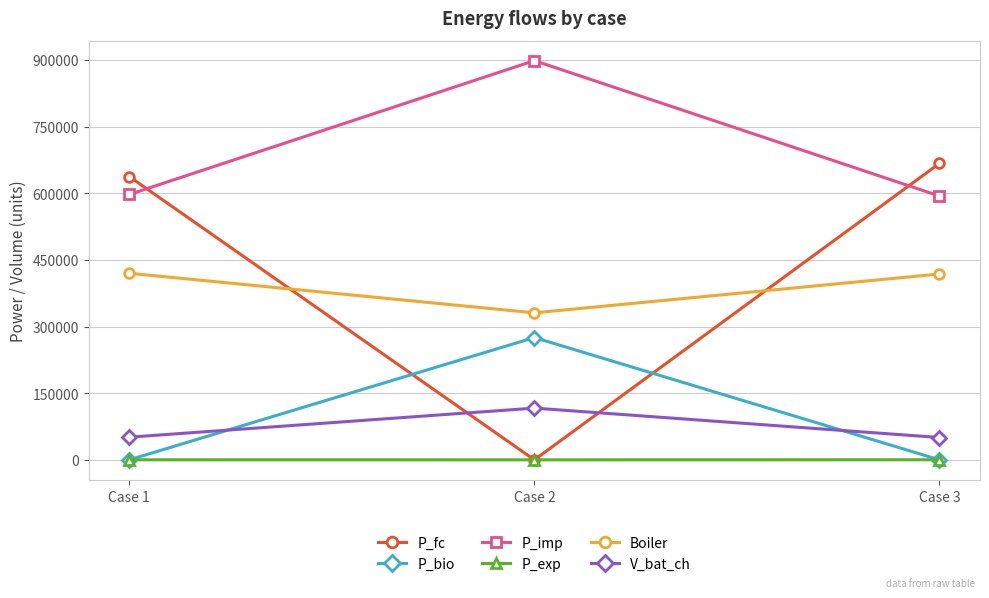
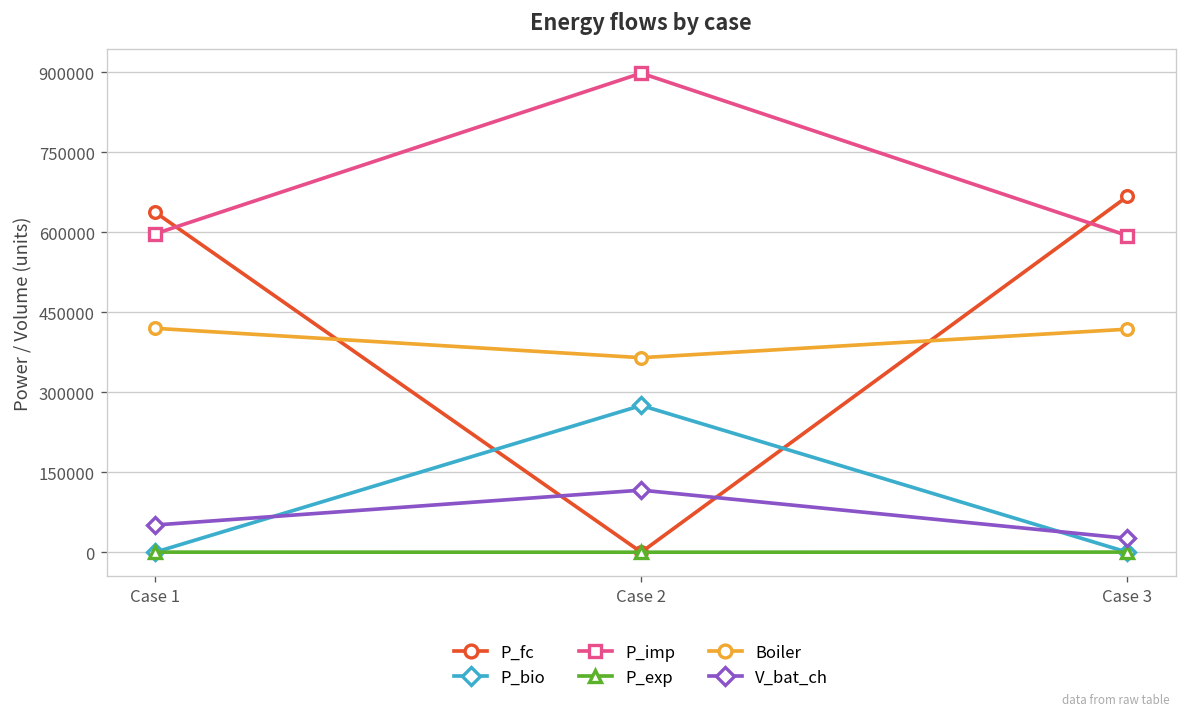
  {
    "P_fc": {
      "Case 1": 640000,
      "Case 3": 670000
    },
    "P_bio": {
      "Case 2": 280000
    },
    "P_imp": {
      "Case 1": 600000,
      "Case 2": 900000,
      "Case 3": 590000
    },
    "Boiler": {
      "Case 1": 420000,
-     "Case 2": 330000,
+     "Case 2": 360000,
      "Case 3": 420000
    },
    "V_bat_ch": {
      "Case 1": 50000,
      "Case 2": 120000,
-     "Case 3": 50000
+     "Case 3": 30000
    }
  }
